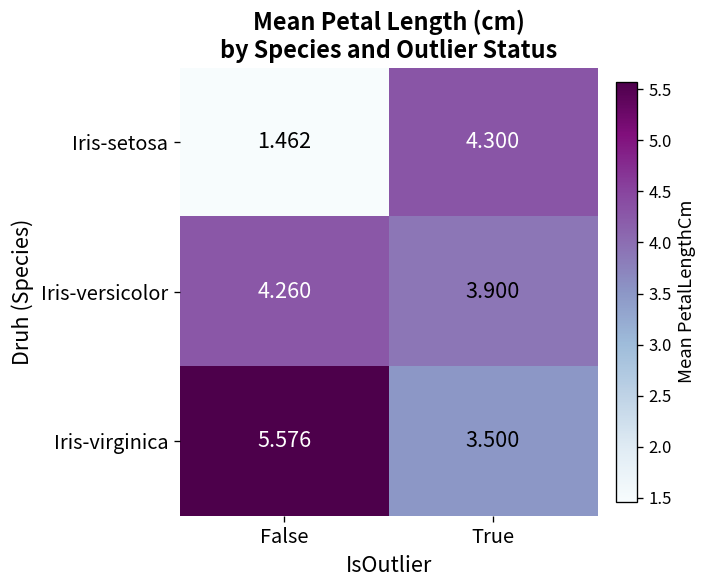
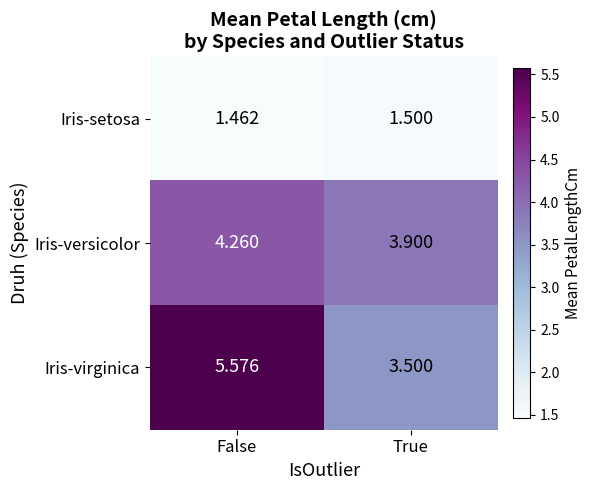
  {
    "Iris-setosa": {
      "False": 1.462,
-     "True": 4.300
+     "True": 1.500
    },
    "Iris-versicolor": {
      "False": 4.260,
      "True": 3.900
    },
    "Iris-virginica": {
      "False": 5.576,
      "True": 3.500
    }
  }
